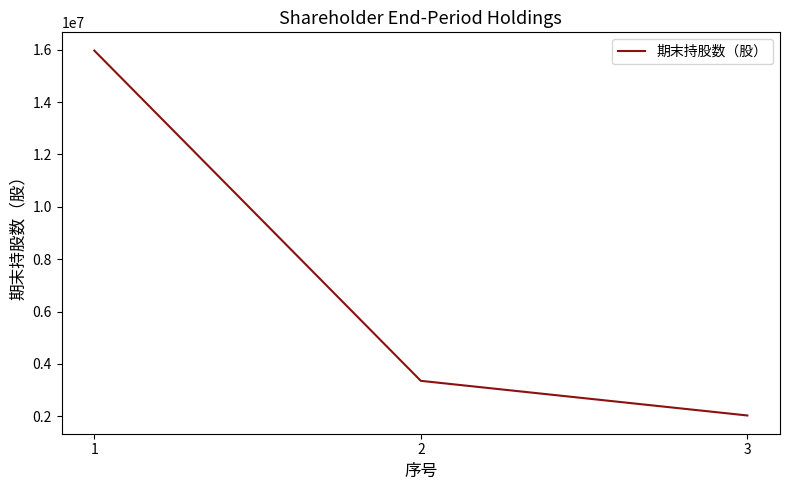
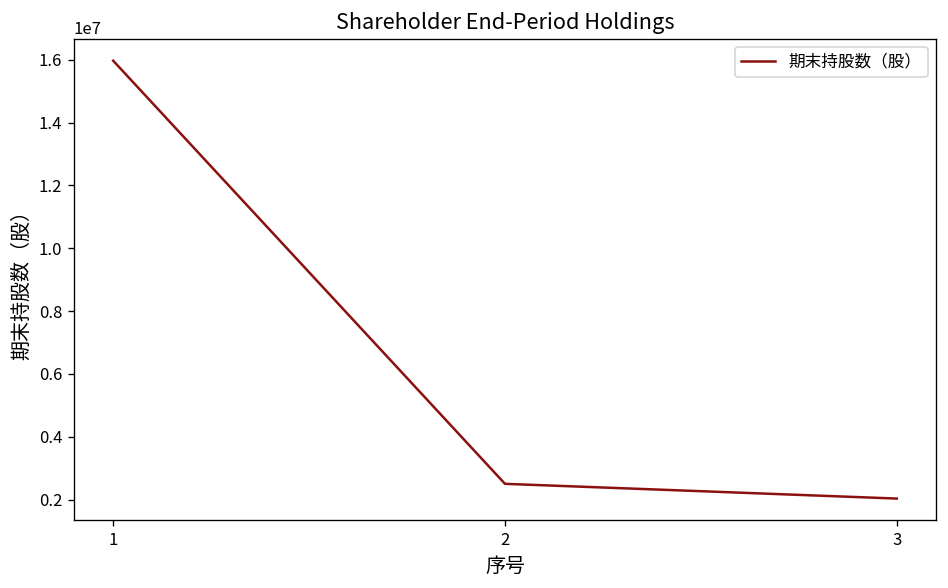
  {
    "1": 16000000,
-   "2": 3400000,
+   "2": 2500000,
    "3": 2000000
  }
